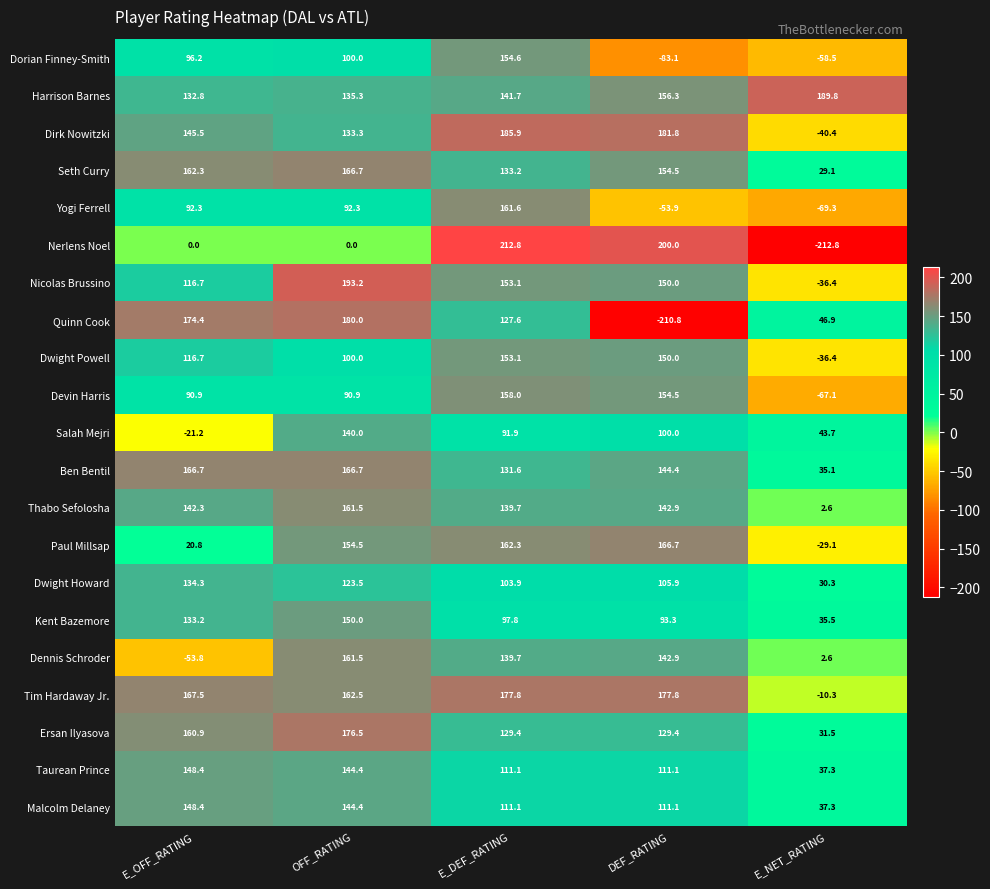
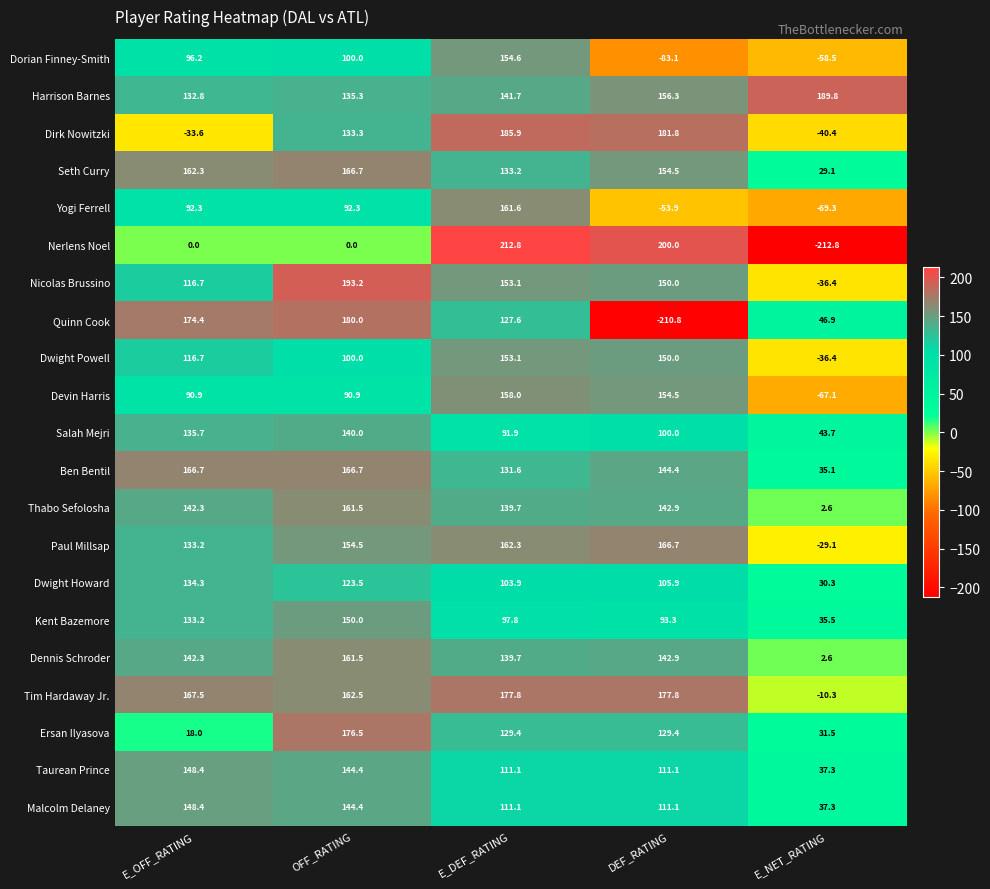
  {
    "Dorian Finney-Smith": {
      "E_OFF_RATING": 96.2,
      "OFF_RATING": 100.0,
      "E_DEF_RATING": 154.6,
      "DEF_RATING": -83.1,
      "E_NET_RATING": -58.5
    },
    "Harrison Barnes": {
      "E_OFF_RATING": 132.8,
      "OFF_RATING": 135.3,
      "E_DEF_RATING": 141.7,
      "DEF_RATING": 156.3,
      "E_NET_RATING": 189.8
    },
    "Dirk Nowitzki": {
-     "E_OFF_RATING": 145.5,
+     "E_OFF_RATING": -33.6,
      "OFF_RATING": 133.3,
      "E_DEF_RATING": 185.9,
      "DEF_RATING": 181.8,
      "E_NET_RATING": -40.4
    },
    "Seth Curry": {
      "E_OFF_RATING": 162.3,
      "OFF_RATING": 166.7,
      "E_DEF_RATING": 133.2,
      "DEF_RATING": 154.5,
      "E_NET_RATING": 29.1
    },
    "Yogi Ferrell": {
      "E_OFF_RATING": 92.3,
      "OFF_RATING": 92.3,
      "E_DEF_RATING": 161.6,
      "DEF_RATING": -53.9,
      "E_NET_RATING": -69.3
    },
    "Nerlens Noel": {
      "E_OFF_RATING": 0.0,
      "OFF_RATING": 0.0,
      "E_DEF_RATING": 212.8,
      "DEF_RATING": 200.0,
      "E_NET_RATING": -212.8
    },
    "Nicolas Brussino": {
      "E_OFF_RATING": 116.7,
      "OFF_RATING": 193.2,
      "E_DEF_RATING": 153.1,
      "DEF_RATING": 150.0,
      "E_NET_RATING": -36.4
    },
    "Quinn Cook": {
      "E_OFF_RATING": 174.4,
      "OFF_RATING": 180.0,
      "E_DEF_RATING": 127.6,
      "DEF_RATING": -210.8,
      "E_NET_RATING": 46.9
    },
    "Dwight Powell": {
      "E_OFF_RATING": 116.7,
      "OFF_RATING": 100.0,
      "E_DEF_RATING": 153.1,
      "DEF_RATING": 150.0,
      "E_NET_RATING": -36.4
    },
    "Devin Harris": {
      "E_OFF_RATING": 90.9,
      "OFF_RATING": 90.9,
      "E_DEF_RATING": 158.0,
      "DEF_RATING": 154.5,
      "E_NET_RATING": -67.1
    },
    "Salah Mejri": {
-     "E_OFF_RATING": -21.2,
+     "E_OFF_RATING": 135.7,
      "OFF_RATING": 140.0,
      "E_DEF_RATING": 91.9,
      "DEF_RATING": 100.0,
      "E_NET_RATING": 43.7
    },
    "Ben Bentil": {
      "E_OFF_RATING": 166.7,
      "OFF_RATING": 166.7,
      "E_DEF_RATING": 131.6,
      "DEF_RATING": 144.4,
      "E_NET_RATING": 35.1
    },
    "Thabo Sefolosha": {
      "E_OFF_RATING": 142.3,
      "OFF_RATING": 161.5,
      "E_DEF_RATING": 139.7,
      "DEF_RATING": 142.9,
      "E_NET_RATING": 2.6
    },
    "Paul Millsap": {
-     "E_OFF_RATING": 20.8,
+     "E_OFF_RATING": 133.2,
      "OFF_RATING": 154.5,
      "E_DEF_RATING": 162.3,
      "DEF_RATING": 166.7,
      "E_NET_RATING": -29.1
    },
    "Dwight Howard": {
      "E_OFF_RATING": 134.3,
      "OFF_RATING": 123.5,
      "E_DEF_RATING": 103.9,
      "DEF_RATING": 105.9,
      "E_NET_RATING": 30.3
    },
    "Kent Bazemore": {
      "E_OFF_RATING": 133.2,
      "OFF_RATING": 150.0,
      "E_DEF_RATING": 97.8,
      "DEF_RATING": 93.3,
      "E_NET_RATING": 35.5
    },
    "Dennis Schroder": {
-     "E_OFF_RATING": -53.8,
+     "E_OFF_RATING": 142.3,
      "OFF_RATING": 161.5,
      "E_DEF_RATING": 139.7,
      "DEF_RATING": 142.9,
      "E_NET_RATING": 2.6
    },
    "Tim Hardaway Jr.": {
      "E_OFF_RATING": 167.5,
      "OFF_RATING": 162.5,
      "E_DEF_RATING": 177.8,
      "DEF_RATING": 177.8,
      "E_NET_RATING": -10.3
    },
    "Ersan Ilyasova": {
-     "E_OFF_RATING": 160.9,
+     "E_OFF_RATING": 18.0,
      "OFF_RATING": 176.5,
      "E_DEF_RATING": 129.4,
      "DEF_RATING": 129.4,
      "E_NET_RATING": 31.5
    },
    "Taurean Prince": {
      "E_OFF_RATING": 148.4,
      "OFF_RATING": 144.4,
      "E_DEF_RATING": 111.1,
      "DEF_RATING": 111.1,
      "E_NET_RATING": 37.3
    },
    "Malcolm Delaney": {
      "E_OFF_RATING": 148.4,
      "OFF_RATING": 144.4,
      "E_DEF_RATING": 111.1,
      "DEF_RATING": 111.1,
      "E_NET_RATING": 37.3
    }
  }
